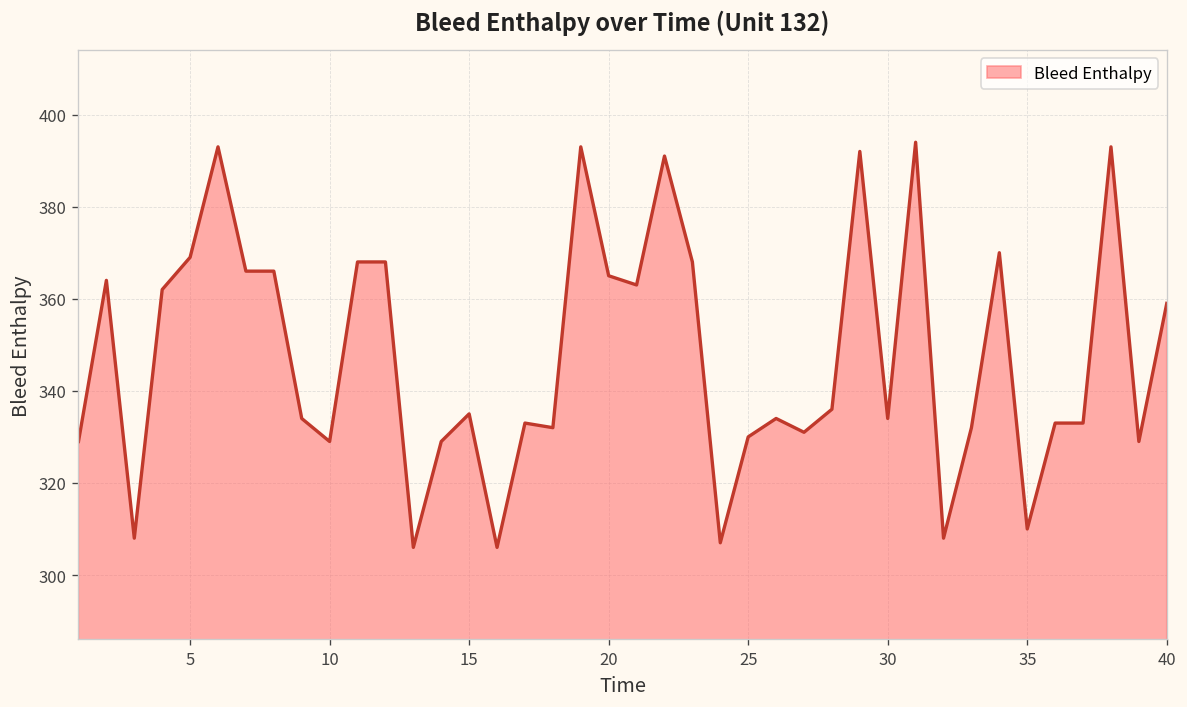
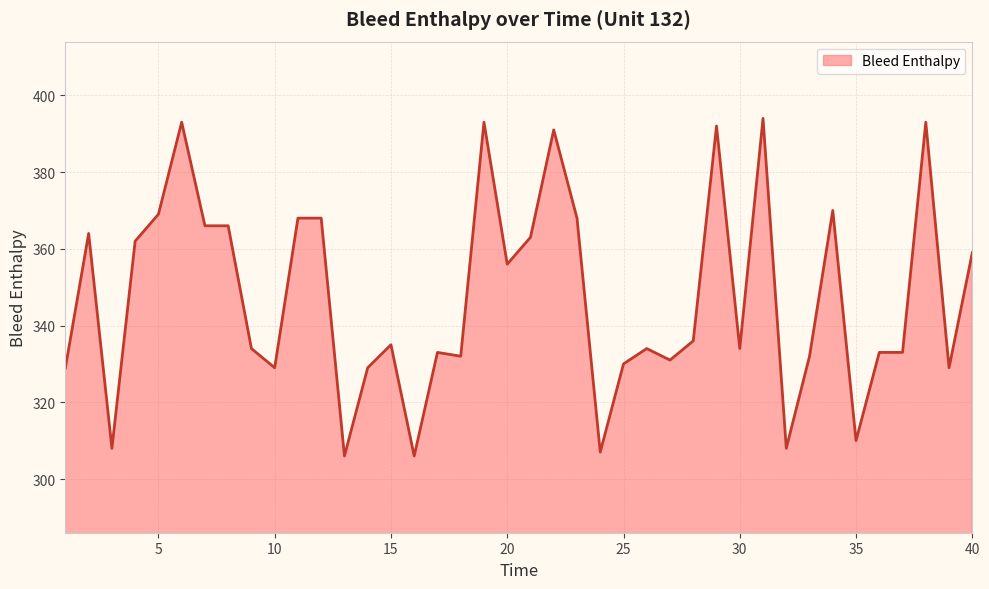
  {
    "5": 369,
    "10": 329,
    "15": 335,
-   "20": 365,
+   "20": 356,
    "25": 330,
    "30": 334,
    "35": 310,
    "40": 359
  }
